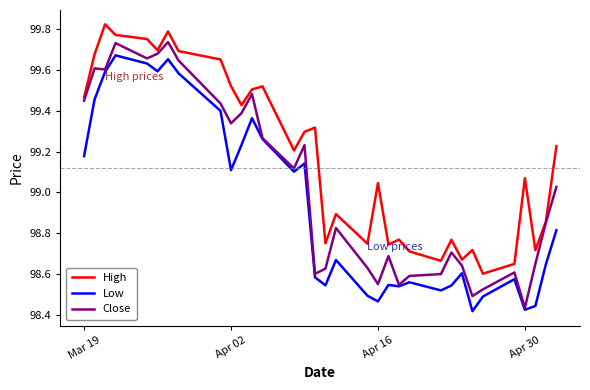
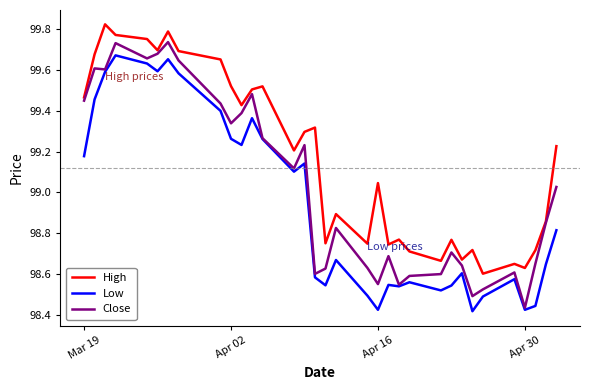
  {
    "High": {
      "Mar 19": 99.47,
      "Apr 02": 99.52,
      "Apr 16": 99.05,
-     "Apr 30": 99.07
+     "Apr 30": 98.63
    },
    "Low": {
      "Mar 19": 99.18,
-     "Apr 02": 99.11,
-     "Apr 16": 98.47
+     "Apr 02": 99.26,
+     "Apr 16": 98.43
    },
    "Close": {
      "Mar 19": 99.45,
      "Apr 02": 99.34,
      "Apr 16": 98.55
    }
  }
